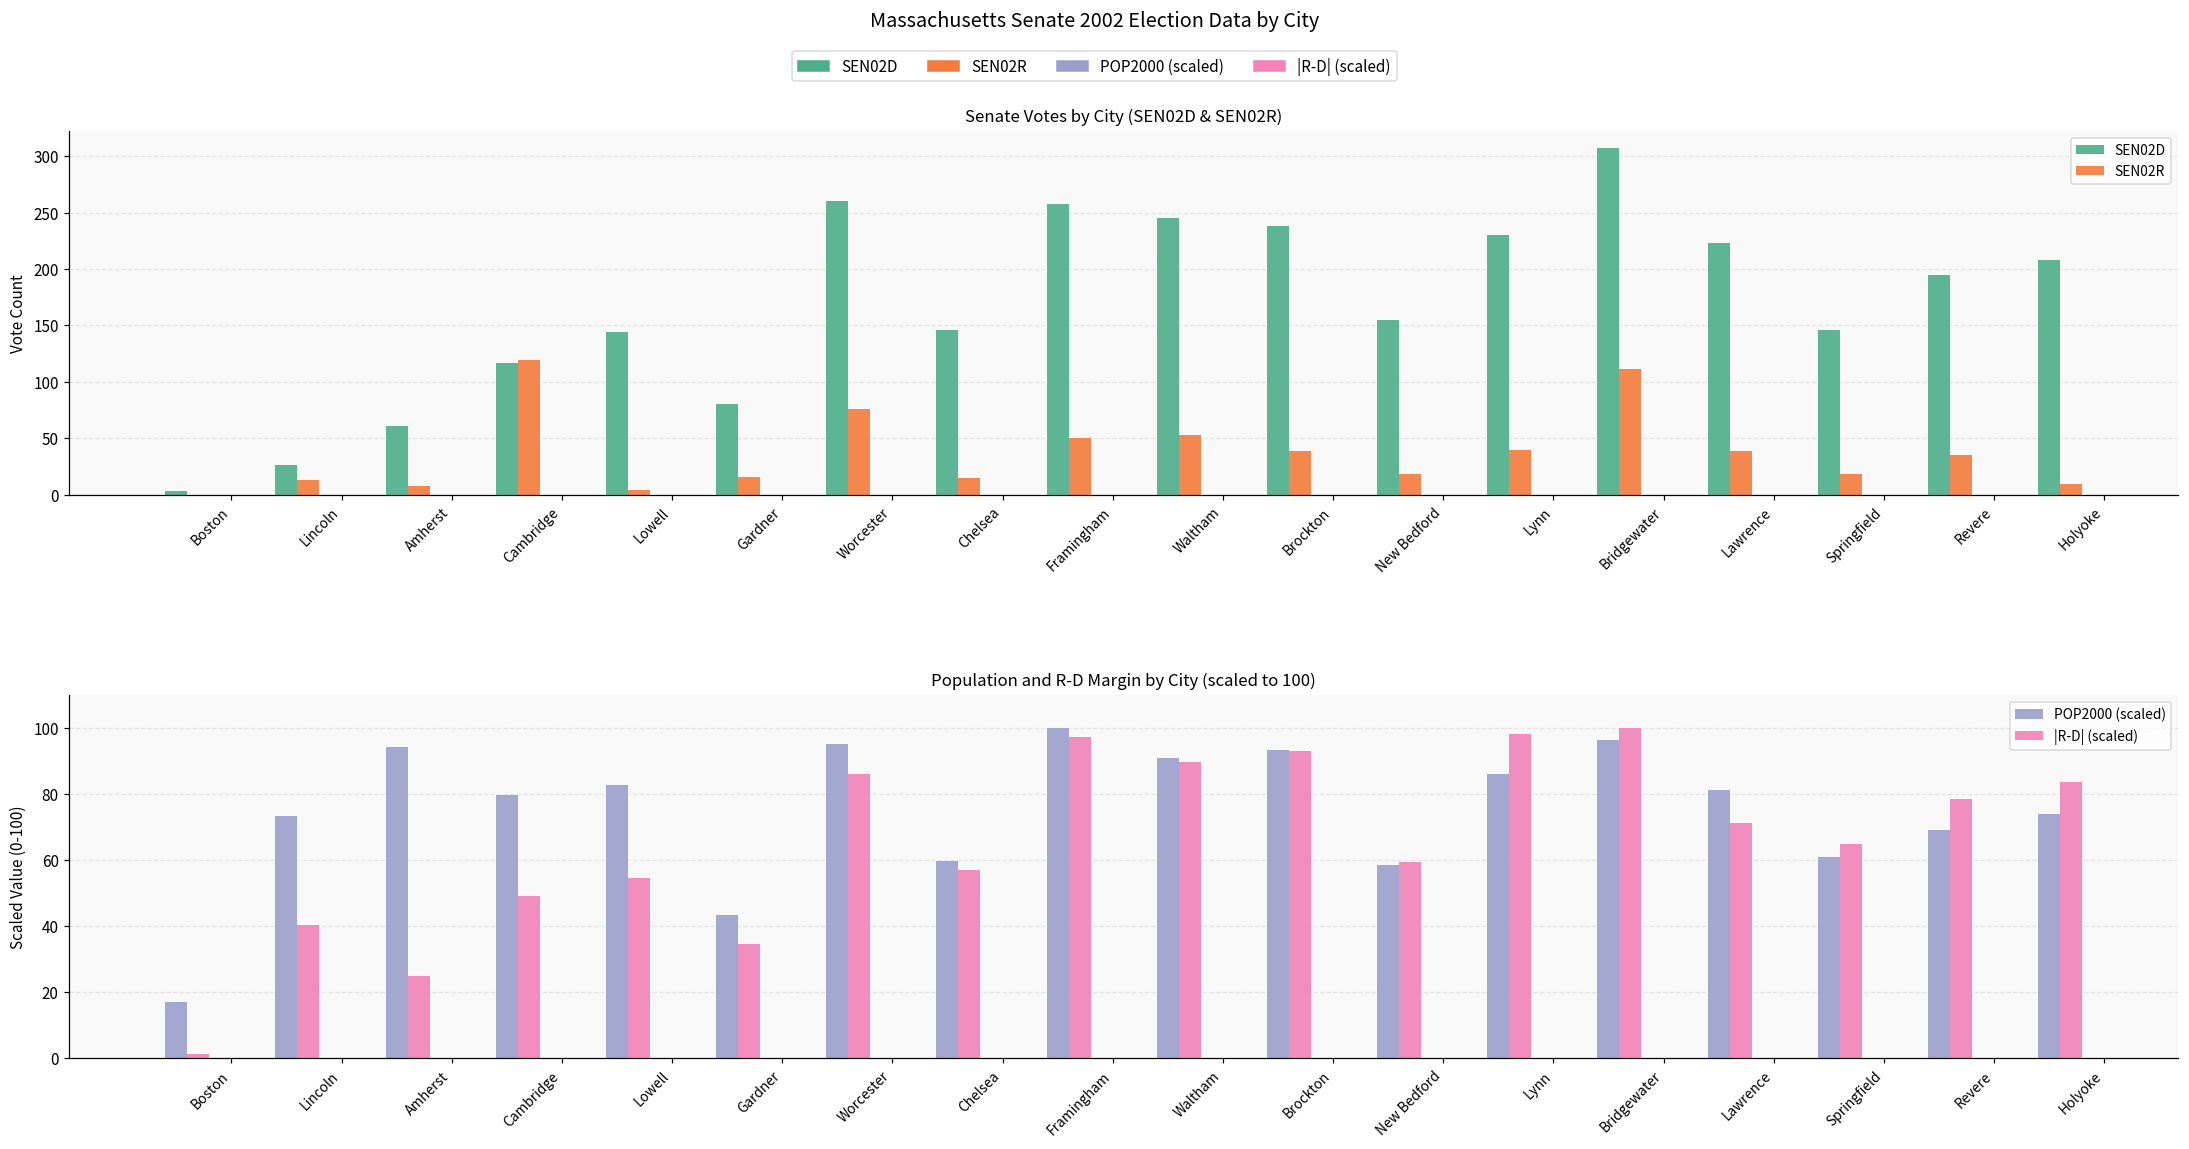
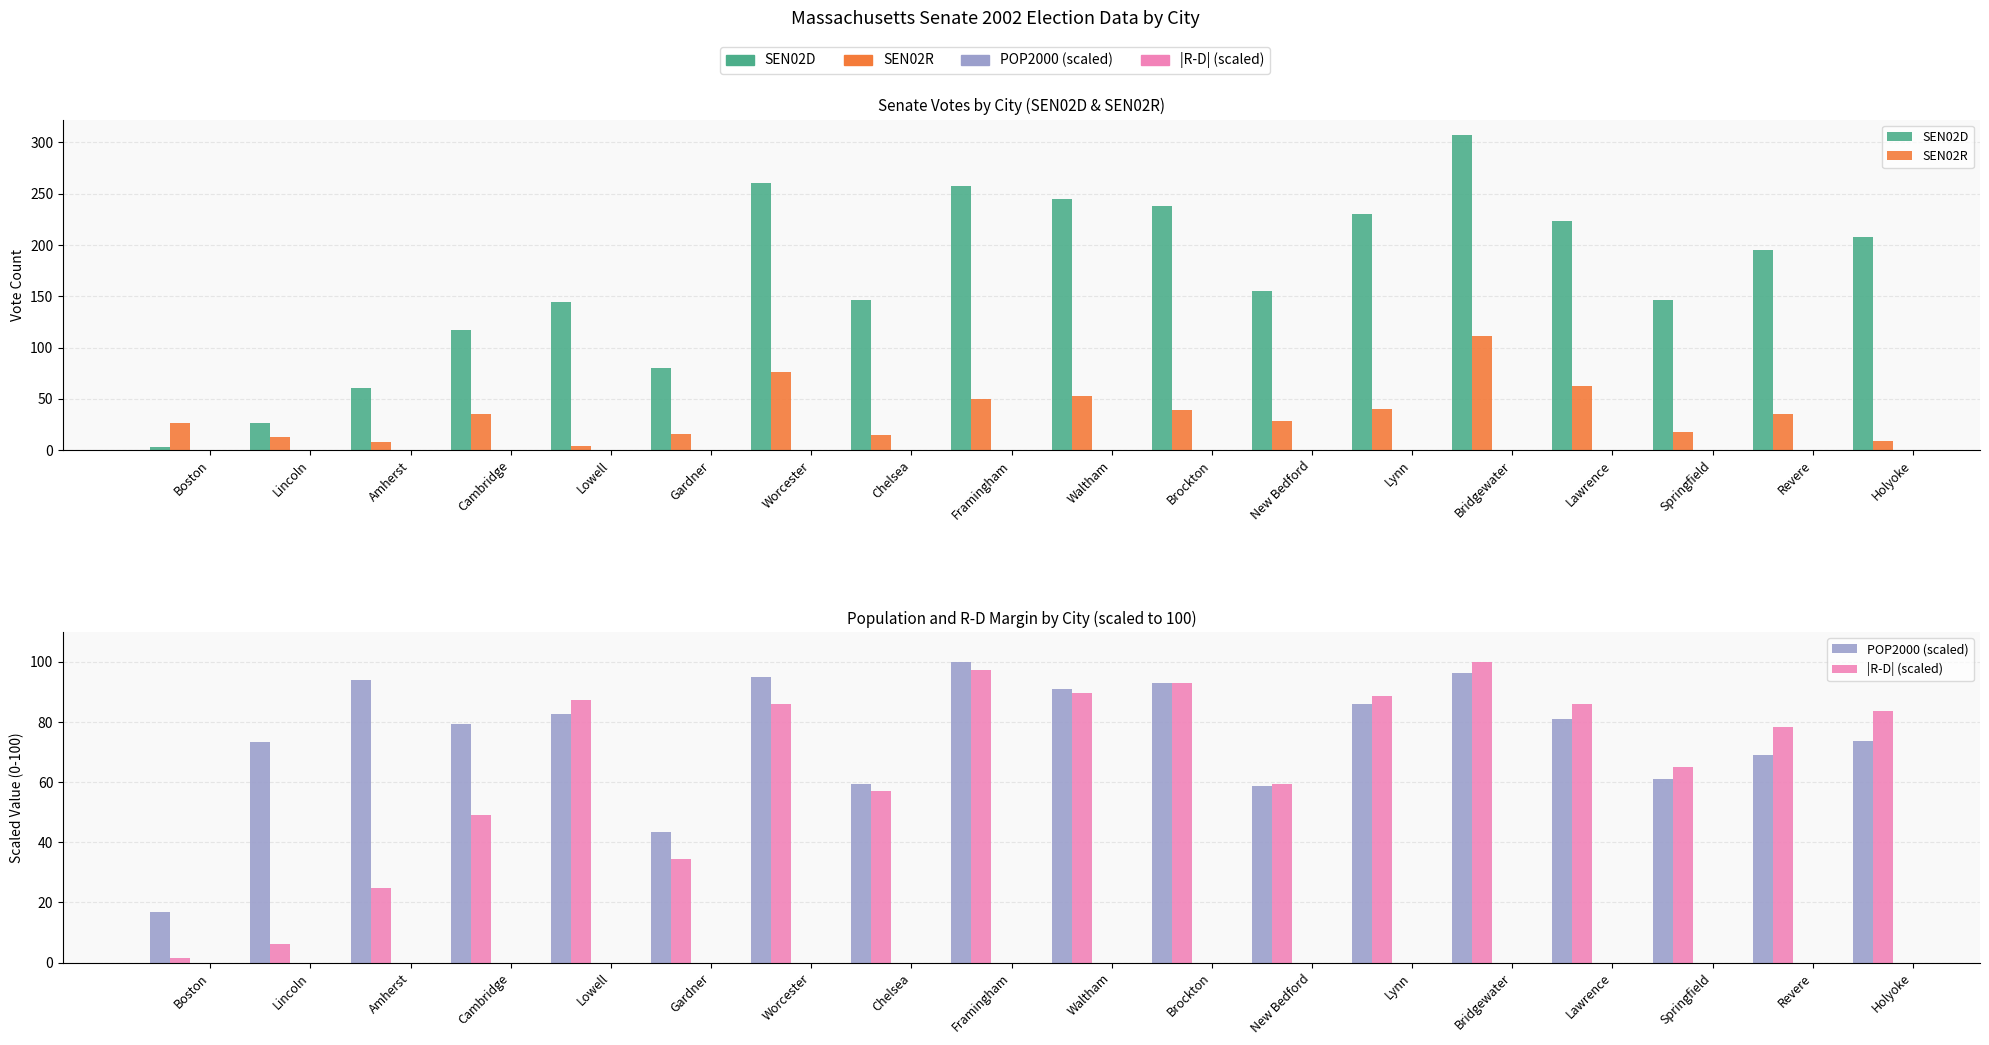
  {
    "Senate Votes by City (SEN02D & SEN02R)": {
      "SEN02R": {
-       "Boston": 0,
+       "Boston": 26,
        "Lincoln": 13,
        "Amherst": 8,
-       "Cambridge": 119,
+       "Cambridge": 35,
        "Lowell": 4,
        "Gardner": 16,
        "Worcester": 76,
        "Chelsea": 15,
        "Framingham": 50,
        "Waltham": 53,
        "Brockton": 39,
-       "New Bedford": 18,
+       "New Bedford": 28,
        "Lynn": 40,
        "Bridgewater": 111,
-       "Lawrence": 39,
+       "Lawrence": 63,
        "Springfield": 18,
        "Revere": 35,
        "Holyoke": 9
      }
    },
    "Population and R-D Margin by City (scaled to 100)": {
      "|R-D| (scaled)": {
        "Boston": 1,
-       "Lincoln": 40,
+       "Lincoln": 6,
        "Amherst": 25,
        "Cambridge": 49,
-       "Lowell": 55,
+       "Lowell": 87,
        "Gardner": 35,
        "Worcester": 86,
        "Chelsea": 57,
        "Framingham": 97,
        "Waltham": 90,
        "Brockton": 93,
        "New Bedford": 59,
-       "Lynn": 98,
+       "Lynn": 89,
        "Bridgewater": 100,
-       "Lawrence": 71,
+       "Lawrence": 86,
        "Springfield": 65,
        "Revere": 79,
        "Holyoke": 84
      }
    }
  }
